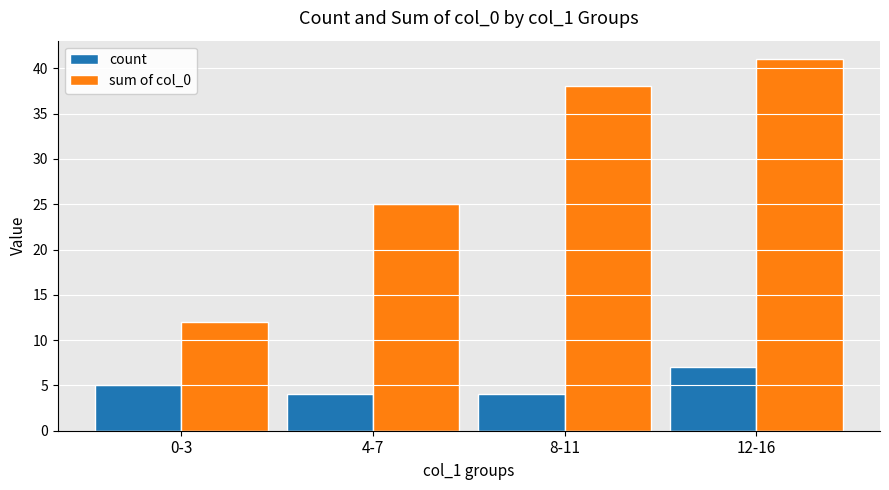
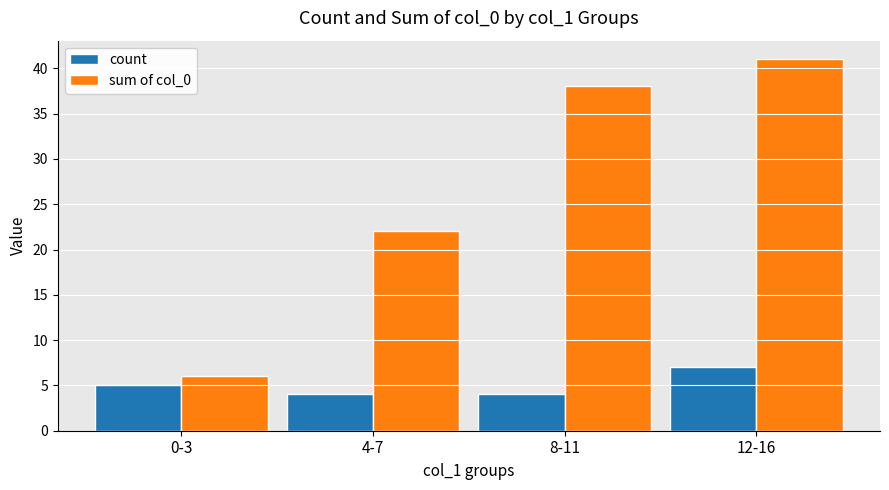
  {
    "count": {
      "0-3": 5,
      "4-7": 4,
      "8-11": 4,
      "12-16": 7
    },
    "sum of col_0": {
-     "0-3": 12,
-     "4-7": 25,
+     "0-3": 6,
+     "4-7": 22,
      "8-11": 38,
      "12-16": 41
    }
  }
